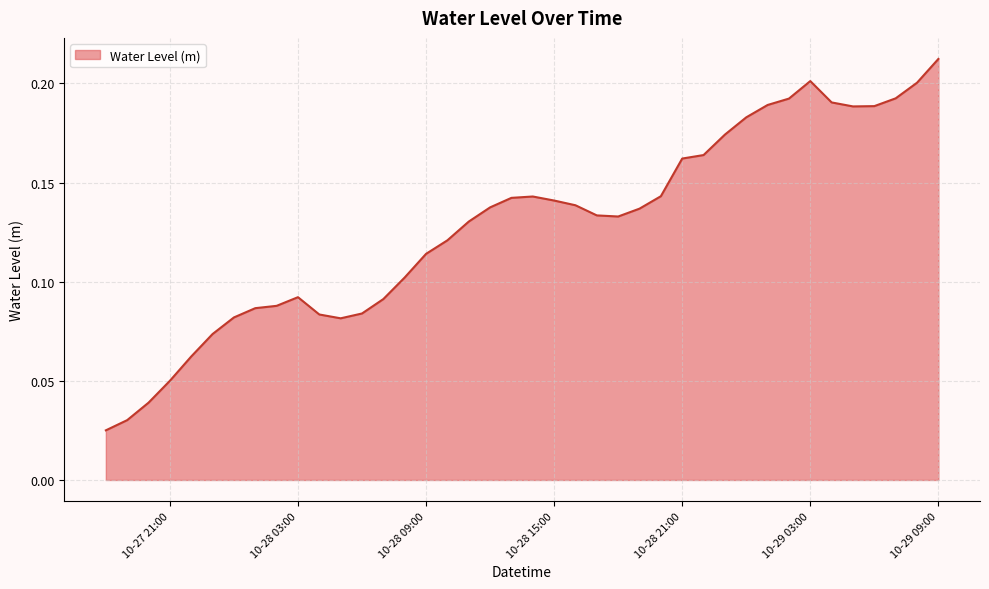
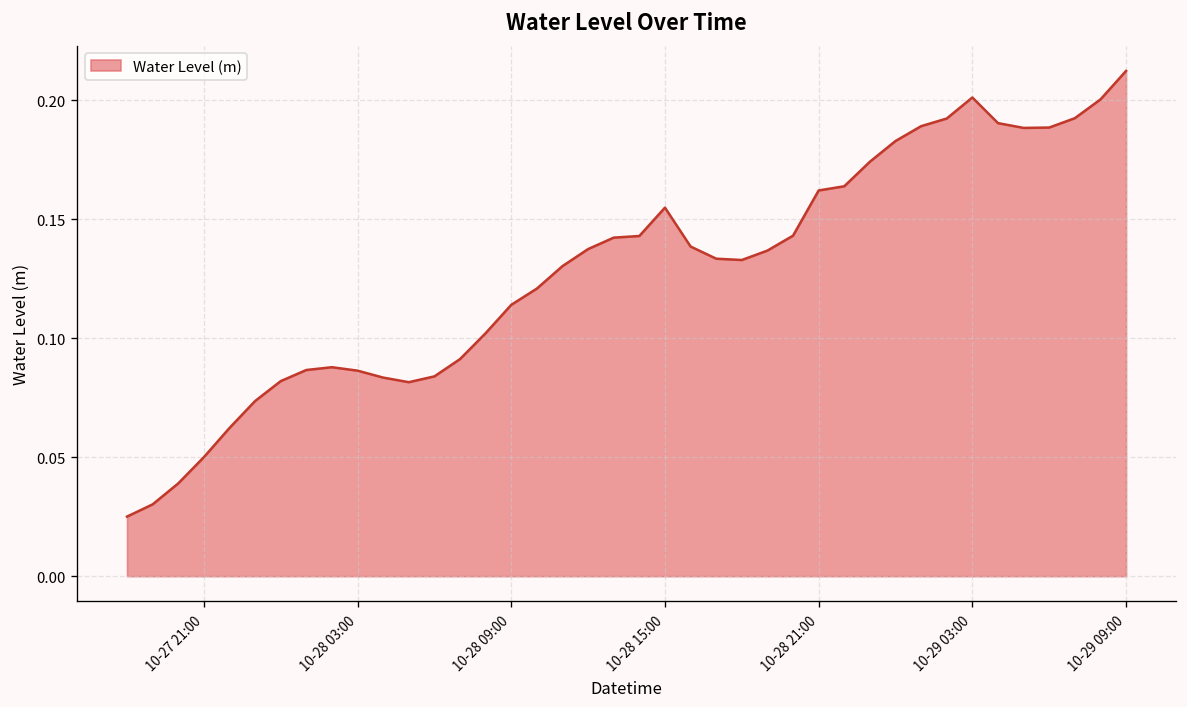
  {
    "10-27 21:00": 0.050,
-   "10-28 03:00": 0.092,
+   "10-28 03:00": 0.086,
    "10-28 09:00": 0.114,
-   "10-28 15:00": 0.141,
+   "10-28 15:00": 0.155,
    "10-28 21:00": 0.162,
    "10-29 03:00": 0.201,
    "10-29 09:00": 0.212
  }
